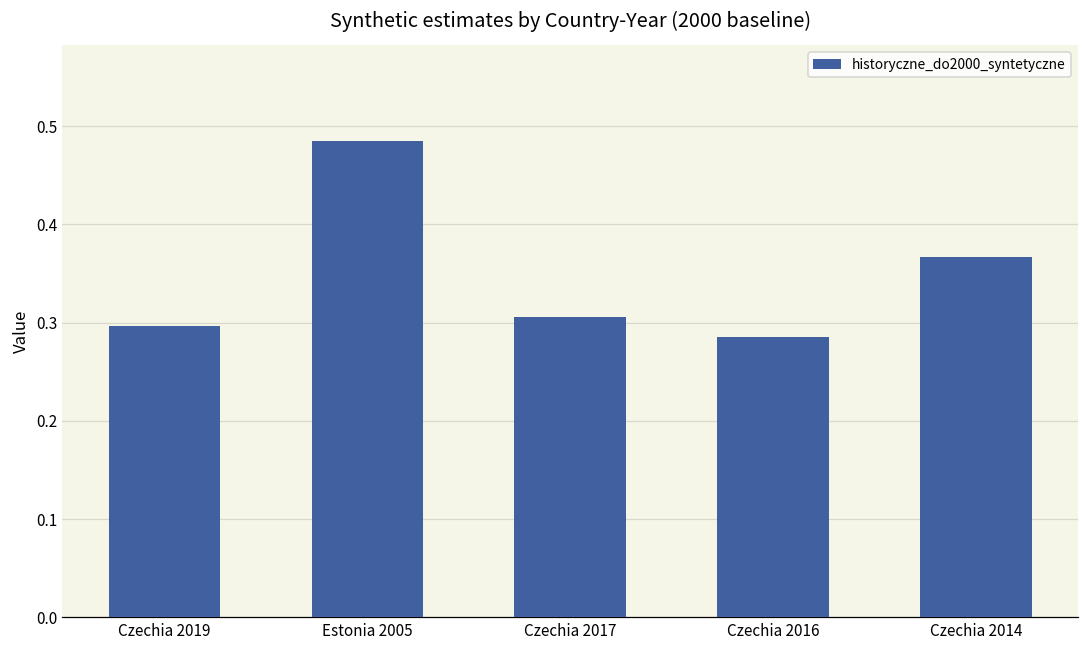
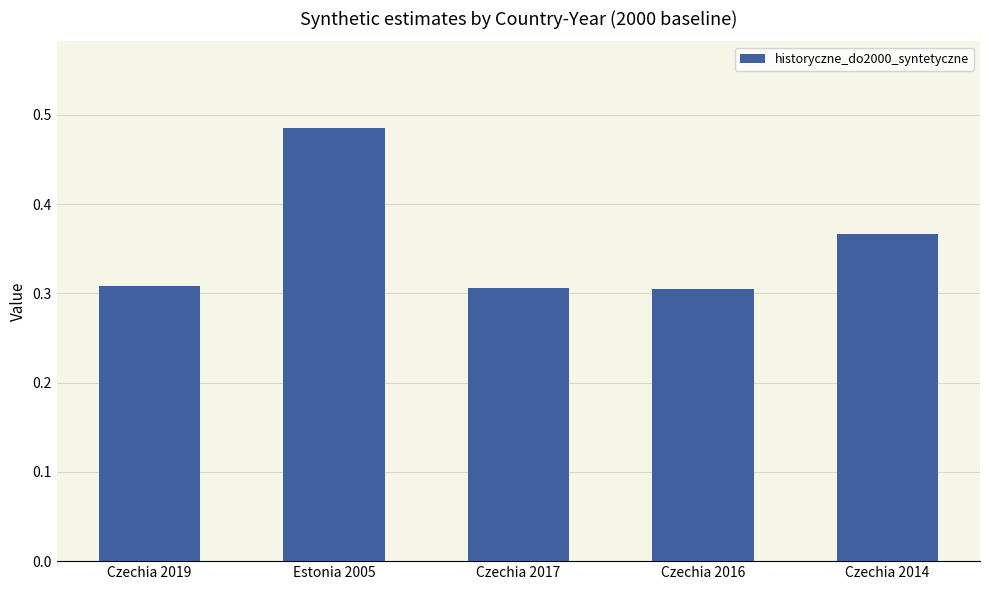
  {
-   "Czechia 2019": 0.30,
+   "Czechia 2019": 0.31,
    "Estonia 2005": 0.49,
    "Czechia 2017": 0.31,
-   "Czechia 2016": 0.29,
+   "Czechia 2016": 0.30,
    "Czechia 2014": 0.37
  }
